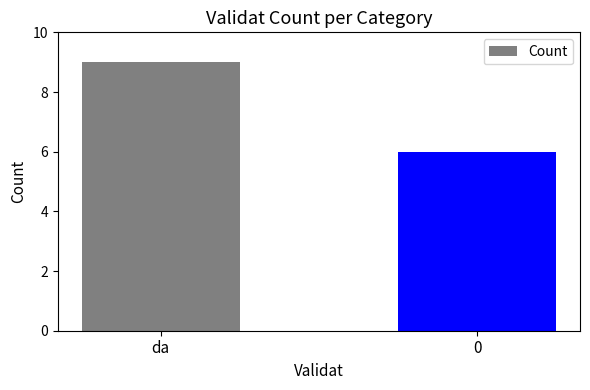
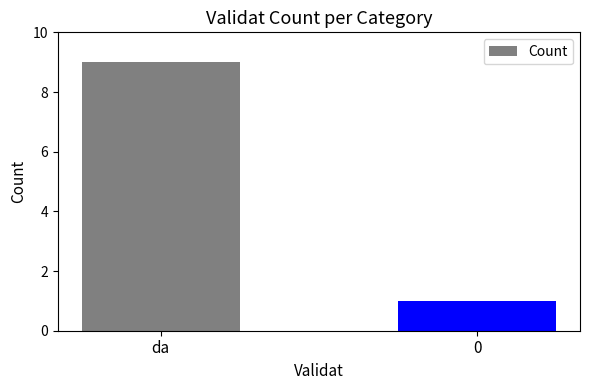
  {
    "da": 9,
-   "0": 6
+   "0": 1
  }
